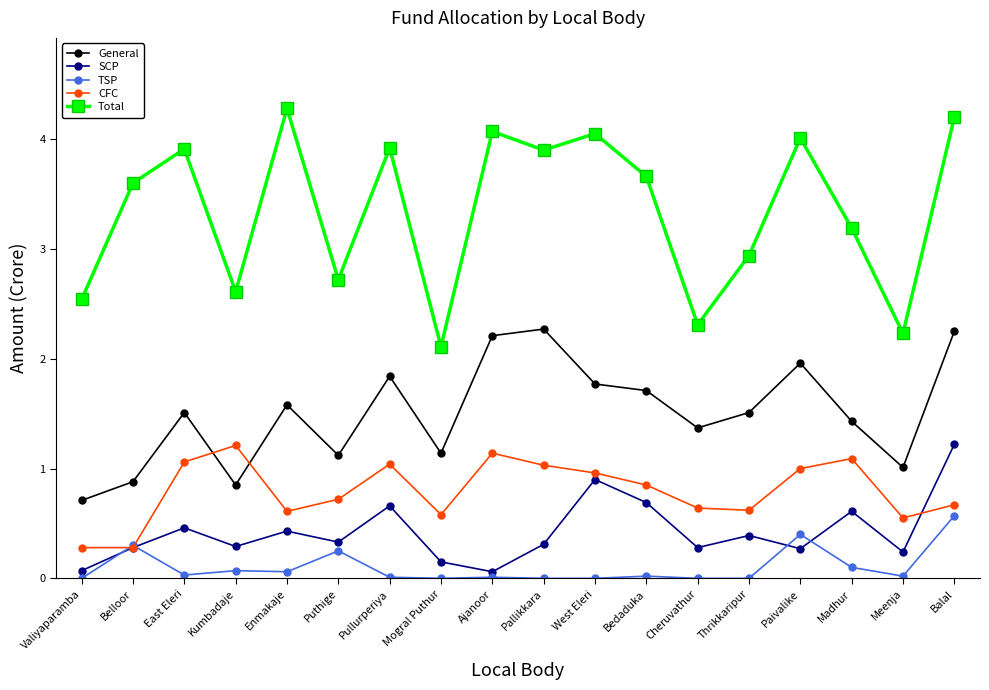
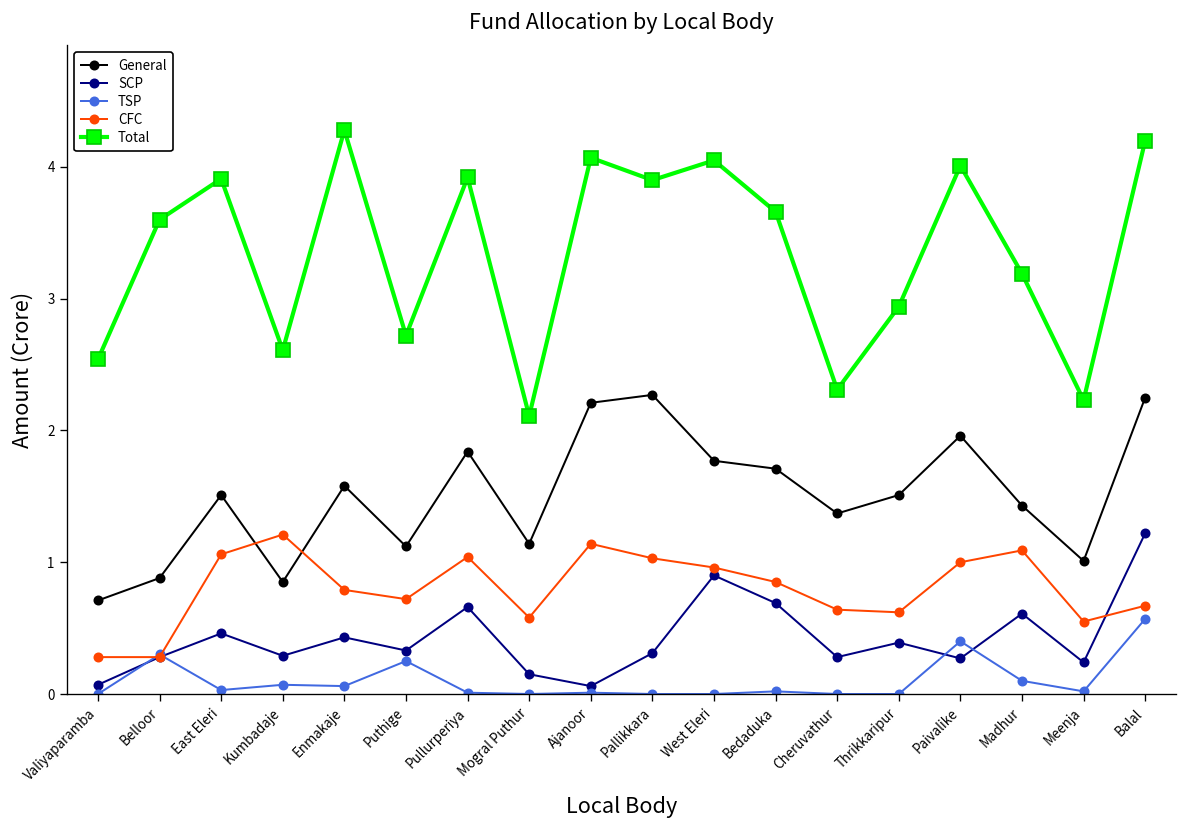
  {
    "General": {
      "Valiyaparamba": 0.71,
      "Belloor": 0.88,
      "East Eleri": 1.51,
      "Kumbadaje": 0.85,
      "Enmakaje": 1.58,
      "Puthige": 1.12,
      "Pullurperiya": 1.84,
      "Mogral Puthur": 1.14,
      "Ajanoor": 2.21,
      "Pallikkara": 2.27,
      "West Eleri": 1.77,
      "Bedaduka": 1.71,
      "Cheruvathur": 1.37,
      "Thrikkaripur": 1.51,
      "Paivalike": 1.96,
      "Madhur": 1.43,
      "Meenja": 1.01,
      "Balal": 2.25
    },
    "SCP": {
      "Valiyaparamba": 0.07,
      "East Eleri": 0.46,
      "Kumbadaje": 0.29,
      "Enmakaje": 0.43,
      "Puthige": 0.33,
      "Pullurperiya": 0.66,
      "Mogral Puthur": 0.15,
      "Ajanoor": 0.06,
      "Pallikkara": 0.31,
      "West Eleri": 0.90,
      "Bedaduka": 0.69,
      "Cheruvathur": 0.28,
      "Thrikkaripur": 0.39,
      "Paivalike": 0.27,
      "Madhur": 0.61,
      "Meenja": 0.24,
      "Balal": 1.22
    },
    "TSP": {
      "Valiyaparamba": 0.00,
      "East Eleri": 0.03,
      "Kumbadaje": 0.07,
      "Enmakaje": 0.06,
      "Puthige": 0.25,
      "Pullurperiya": 0.01,
      "Mogral Puthur": 0.00,
      "Ajanoor": 0.01,
      "Pallikkara": 0.00,
      "West Eleri": 0.00,
      "Bedaduka": 0.02,
      "Cheruvathur": 0.00,
      "Thrikkaripur": 0.00,
      "Paivalike": 0.40,
      "Madhur": 0.10,
      "Meenja": 0.02,
      "Balal": 0.57
    },
    "CFC": {
      "Valiyaparamba": 0.28,
      "East Eleri": 1.06,
      "Kumbadaje": 1.21,
-     "Enmakaje": 0.61,
+     "Enmakaje": 0.79,
      "Puthige": 0.72,
      "Pullurperiya": 1.04,
      "Mogral Puthur": 0.58,
      "Ajanoor": 1.14,
      "Pallikkara": 1.03,
      "West Eleri": 0.96,
      "Bedaduka": 0.85,
      "Cheruvathur": 0.64,
      "Thrikkaripur": 0.62,
      "Paivalike": 1.00,
      "Madhur": 1.09,
      "Meenja": 0.55,
      "Balal": 0.67
    },
    "Total": {
      "Valiyaparamba": 2.54,
      "Belloor": 3.60,
      "East Eleri": 3.91,
      "Kumbadaje": 2.61,
      "Enmakaje": 4.28,
      "Puthige": 2.72,
      "Pullurperiya": 3.92,
      "Mogral Puthur": 2.11,
      "Ajanoor": 4.07,
      "Pallikkara": 3.90,
      "West Eleri": 4.05,
      "Bedaduka": 3.66,
      "Cheruvathur": 2.31,
      "Thrikkaripur": 2.94,
      "Paivalike": 4.01,
      "Madhur": 3.19,
      "Meenja": 2.23,
      "Balal": 4.20
    }
  }
